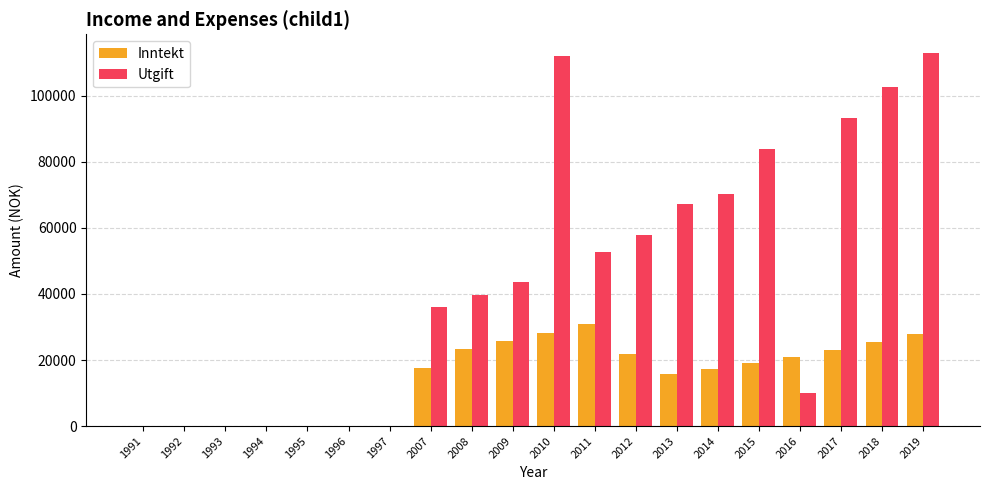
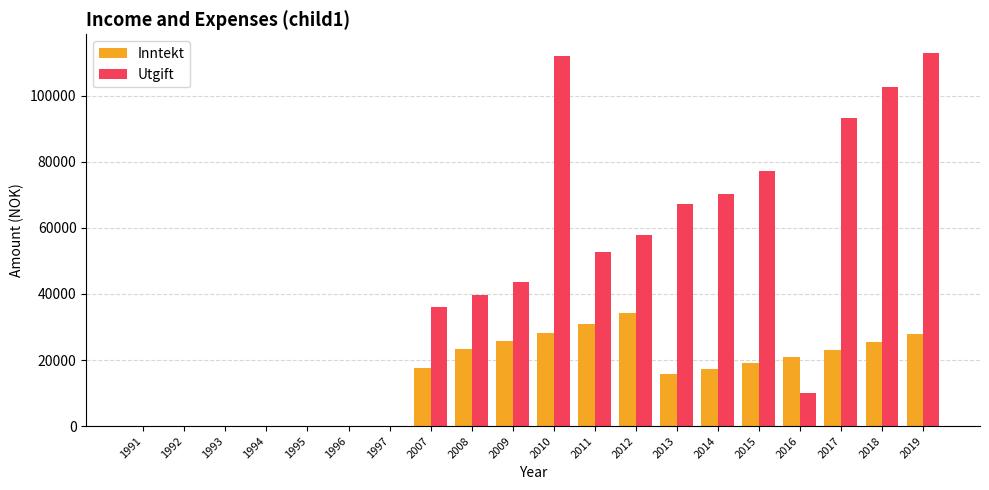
  {
    "Inntekt": {
      "1991": 0,
      "1992": 0,
      "1993": 0,
      "1994": 0,
      "1995": 0,
      "1996": 0,
      "1997": 0,
      "2007": 18000,
      "2008": 23000,
      "2009": 26000,
      "2010": 28000,
      "2011": 31000,
-     "2012": 22000,
+     "2012": 34000,
      "2013": 16000,
      "2014": 17000,
      "2015": 19000,
      "2016": 21000,
      "2017": 23000,
      "2018": 25000,
      "2019": 28000
    },
    "Utgift": {
      "1991": 0,
      "1992": 0,
      "1993": 0,
      "1994": 0,
      "1995": 0,
      "1996": 0,
      "1997": 0,
      "2007": 36000,
      "2008": 40000,
      "2009": 44000,
      "2010": 112000,
      "2011": 53000,
      "2012": 58000,
      "2013": 67000,
      "2014": 70000,
-     "2015": 84000,
+     "2015": 77000,
      "2016": 10000,
      "2017": 93000,
      "2018": 103000,
      "2019": 113000
    }
  }
